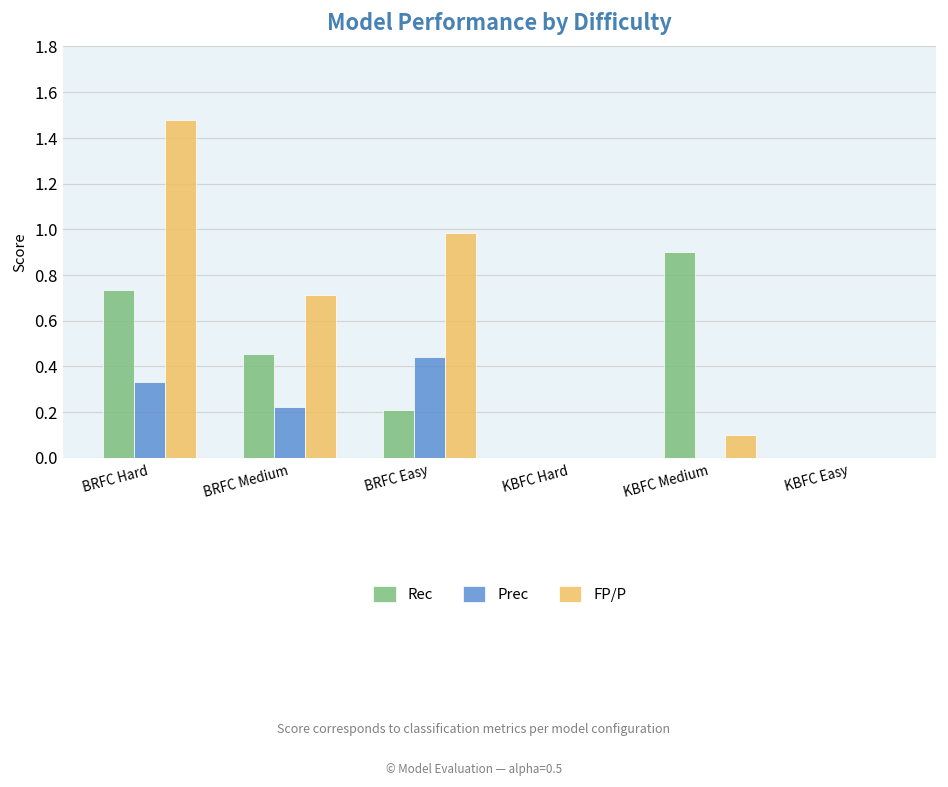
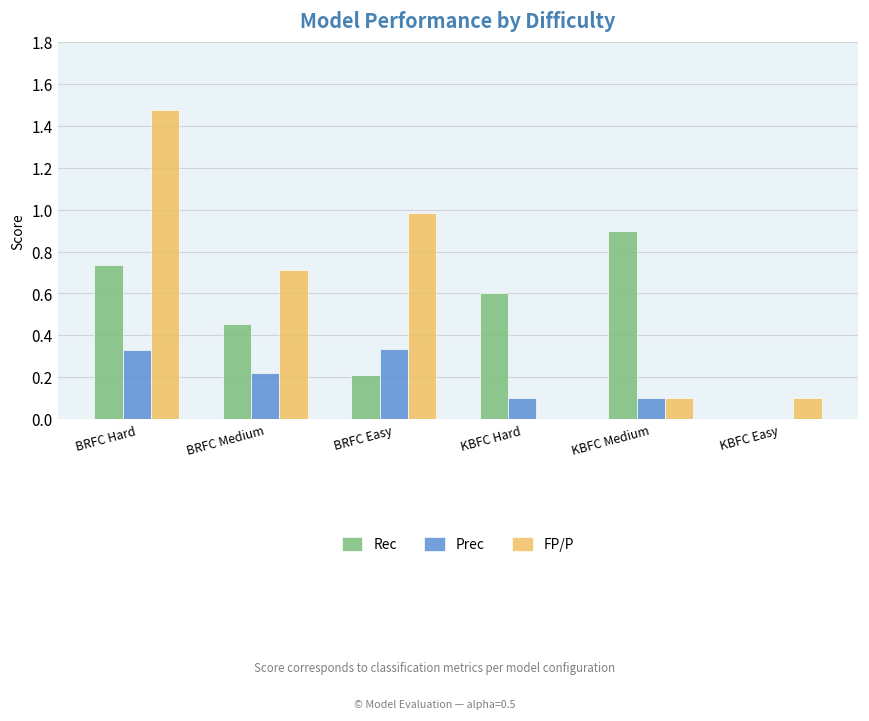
  {
    "Rec": {
      "BRFC Hard": 0.73,
      "BRFC Medium": 0.45,
      "BRFC Easy": 0.2,
-     "KBFC Hard": 0.0,
+     "KBFC Hard": 0.6,
      "KBFC Medium": 0.9,
      "KBFC Easy": 0.0
    },
    "Prec": {
      "BRFC Hard": 0.33,
      "BRFC Medium": 0.22,
-     "BRFC Easy": 0.44,
-     "KBFC Hard": 0.0,
-     "KBFC Medium": 0.0,
+     "BRFC Easy": 0.33,
+     "KBFC Hard": 0.1,
+     "KBFC Medium": 0.1,
      "KBFC Easy": 0.00
    },
    "FP/P": {
      "BRFC Hard": 1.48,
      "BRFC Medium": 0.7,
      "BRFC Easy": 0.99,
      "KBFC Hard": 0.0,
      "KBFC Medium": 0.1,
-     "KBFC Easy": 0.0
+     "KBFC Easy": 0.1
    }
  }
